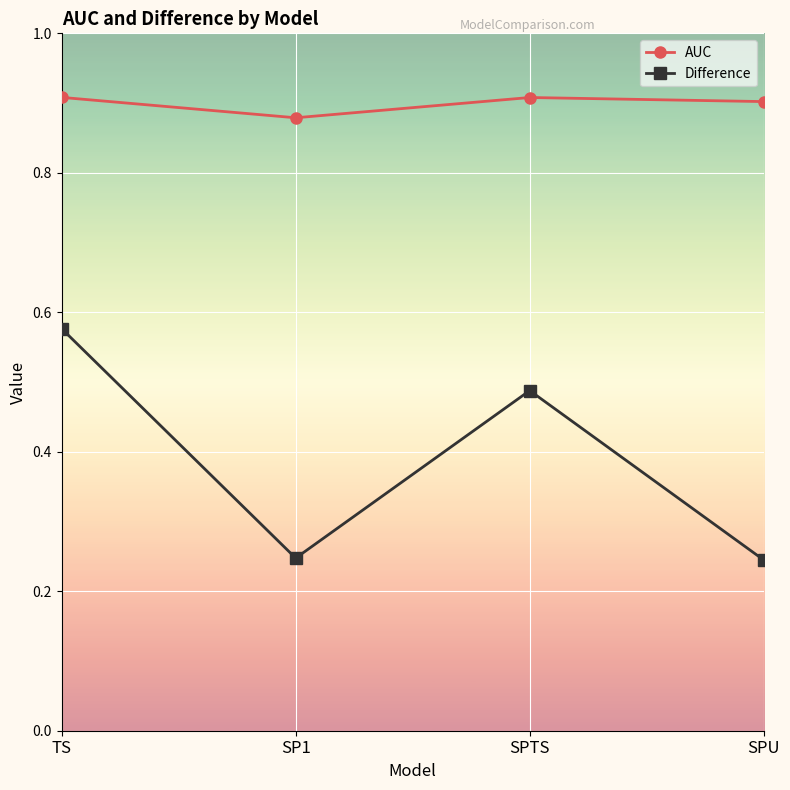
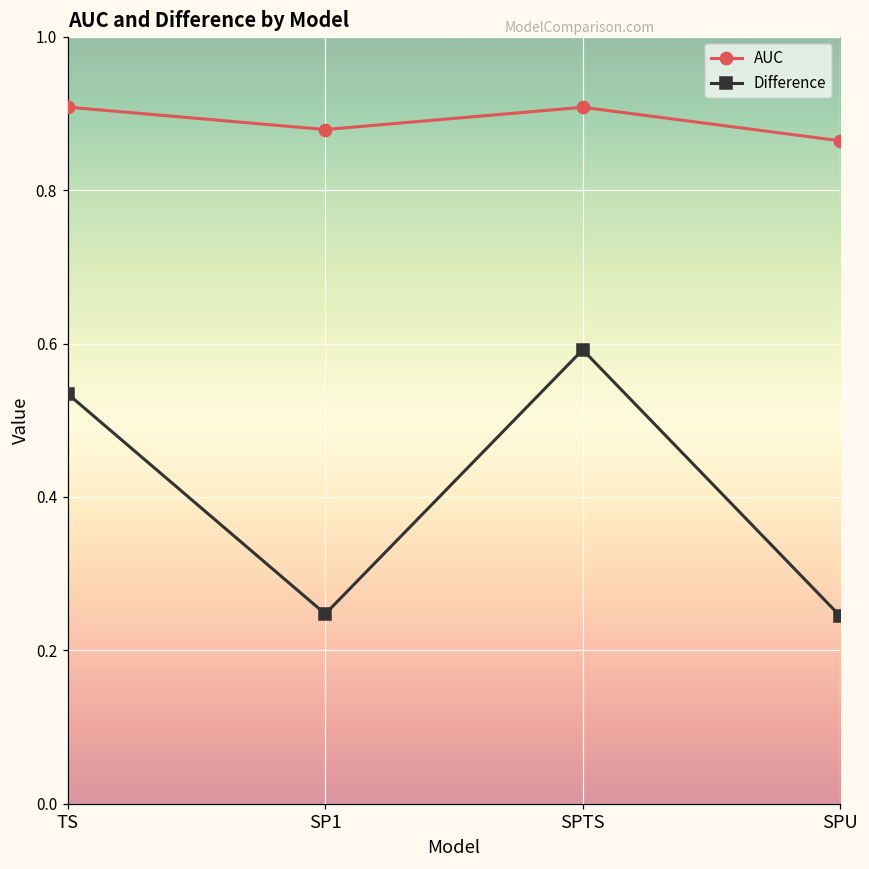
  {
    "AUC": {
      "TS": 0.91,
      "SP1": 0.88,
      "SPTS": 0.91,
-     "SPU": 0.90
+     "SPU": 0.86
    },
    "Difference": {
-     "TS": 0.58,
+     "TS": 0.53,
      "SP1": 0.25,
-     "SPTS": 0.49,
+     "SPTS": 0.59,
      "SPU": 0.24
    }
  }
